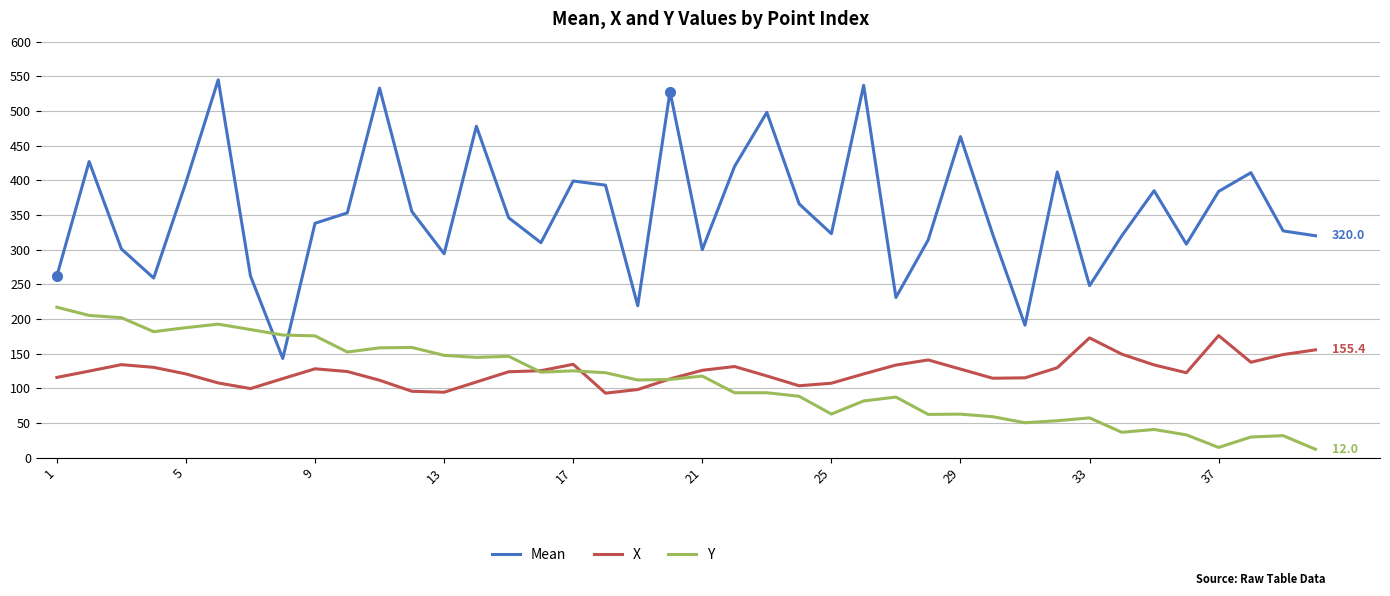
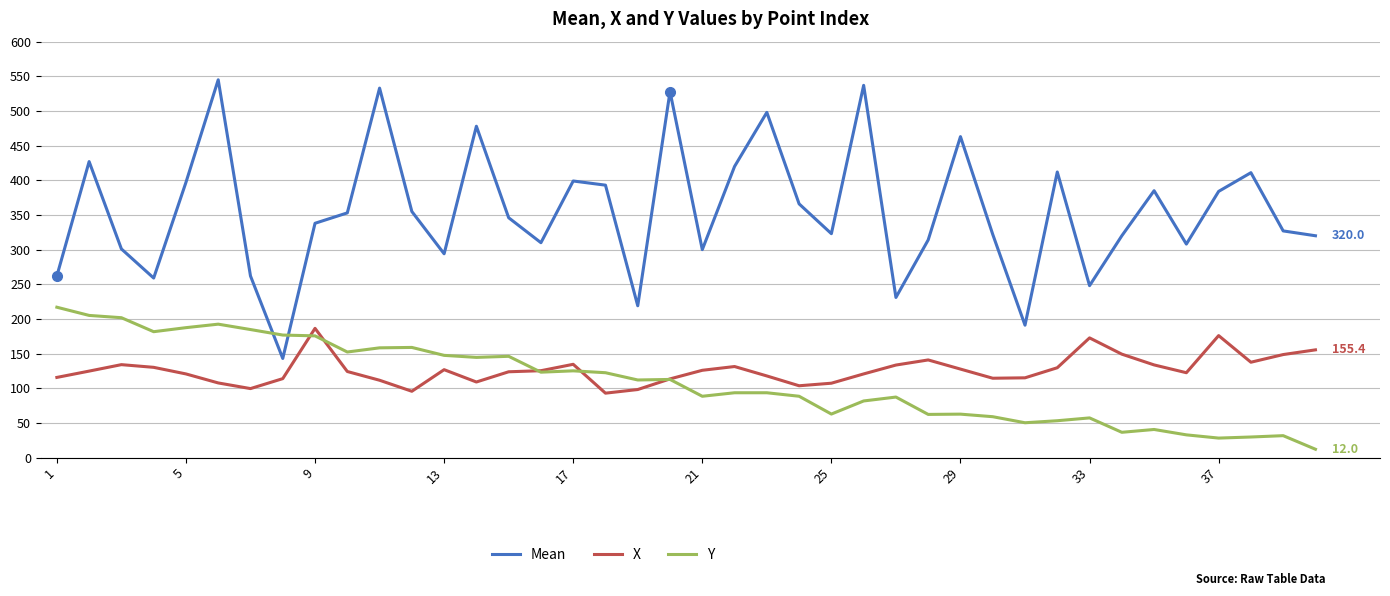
  {
    "X": {
      "1": 120,
      "5": 120,
-     "9": 130,
-     "13": 90,
+     "9": 190,
+     "13": 130,
      "17": 130,
      "21": 130,
      "25": 110,
      "29": 130,
      "33": 170,
      "37": 180
    },
    "Y": {
      "1": 220,
      "5": 190,
      "9": 180,
      "13": 150,
      "17": 130,
-     "21": 120,
+     "21": 90,
      "25": 60,
      "29": 60,
      "33": 60,
-     "37": 10
+     "37": 30
    }
  }
